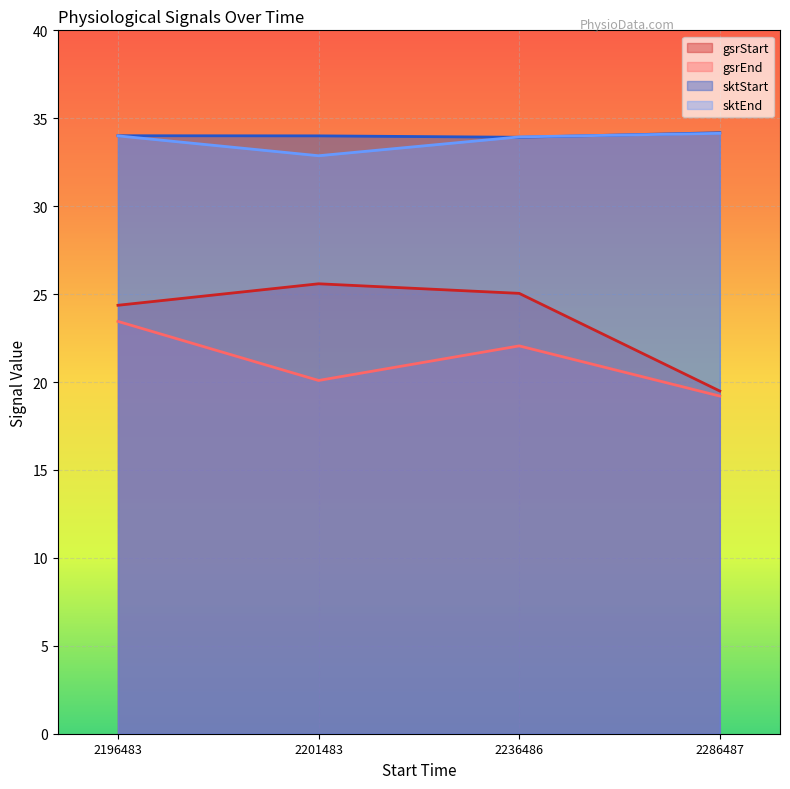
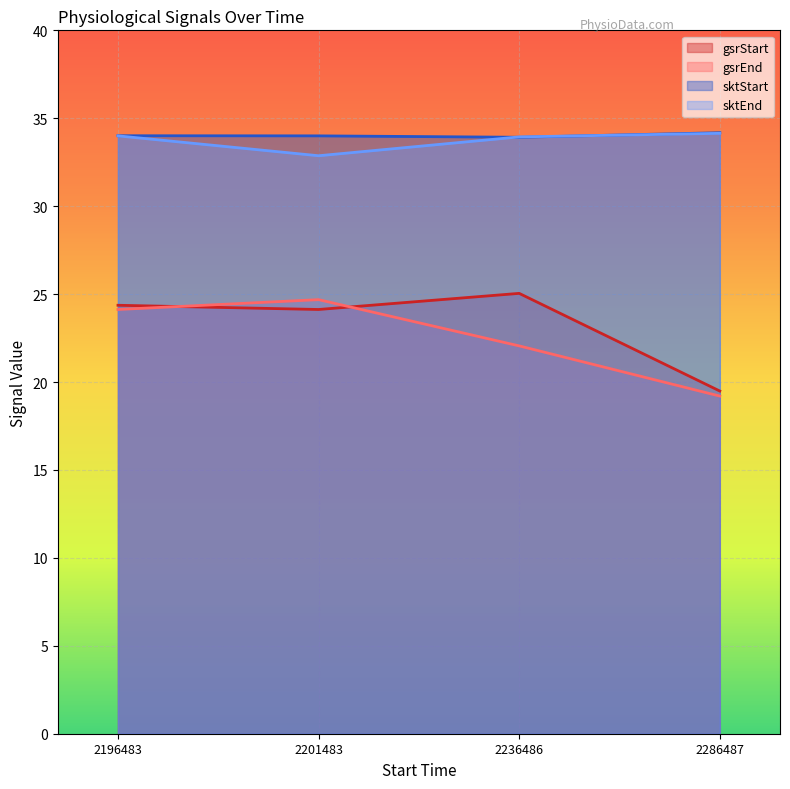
  {
    "gsrStart": {
      "2196483": 24.4,
-     "2201483": 25.6,
+     "2201483": 24.1,
      "2236486": 25.0,
      "2286487": 19.5
    },
    "gsrEnd": {
-     "2196483": 23.4,
-     "2201483": 20.1,
+     "2196483": 24.1,
+     "2201483": 24.7,
      "2236486": 22.1,
      "2286487": 19.2
    },
    "sktStart": {
      "2201483": 34.0
    },
    "sktEnd": {
      "2201483": 32.9
    }
  }
